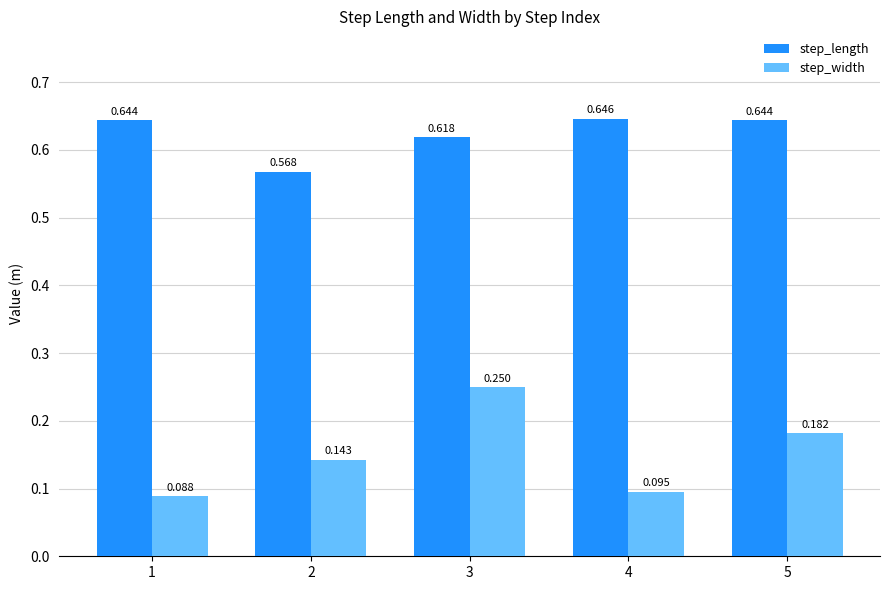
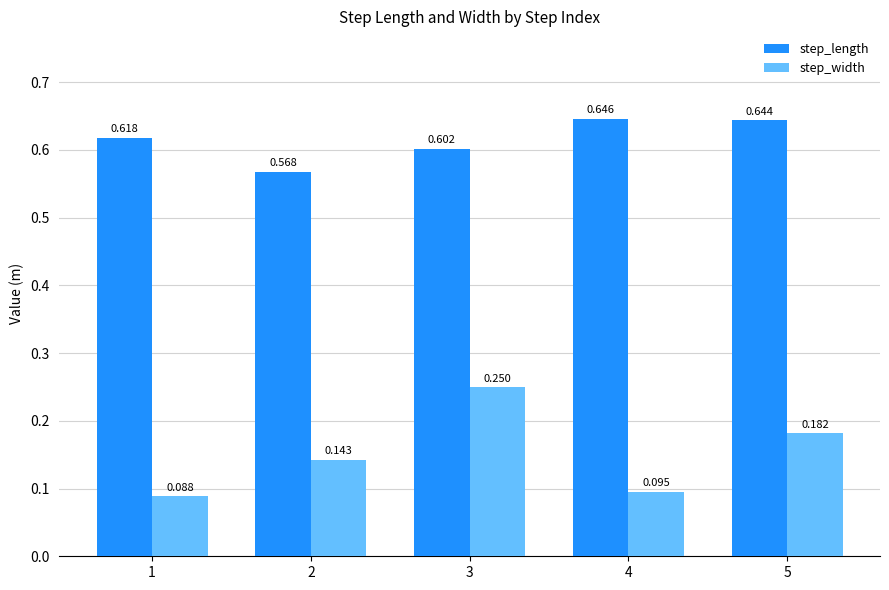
  {
    "step_length": {
-     "1": 0.644,
+     "1": 0.618,
      "2": 0.568,
-     "3": 0.618,
+     "3": 0.602,
      "4": 0.646,
      "5": 0.644
    },
    "step_width": {
      "1": 0.088,
      "2": 0.143,
      "3": 0.250,
      "4": 0.095,
      "5": 0.182
    }
  }
